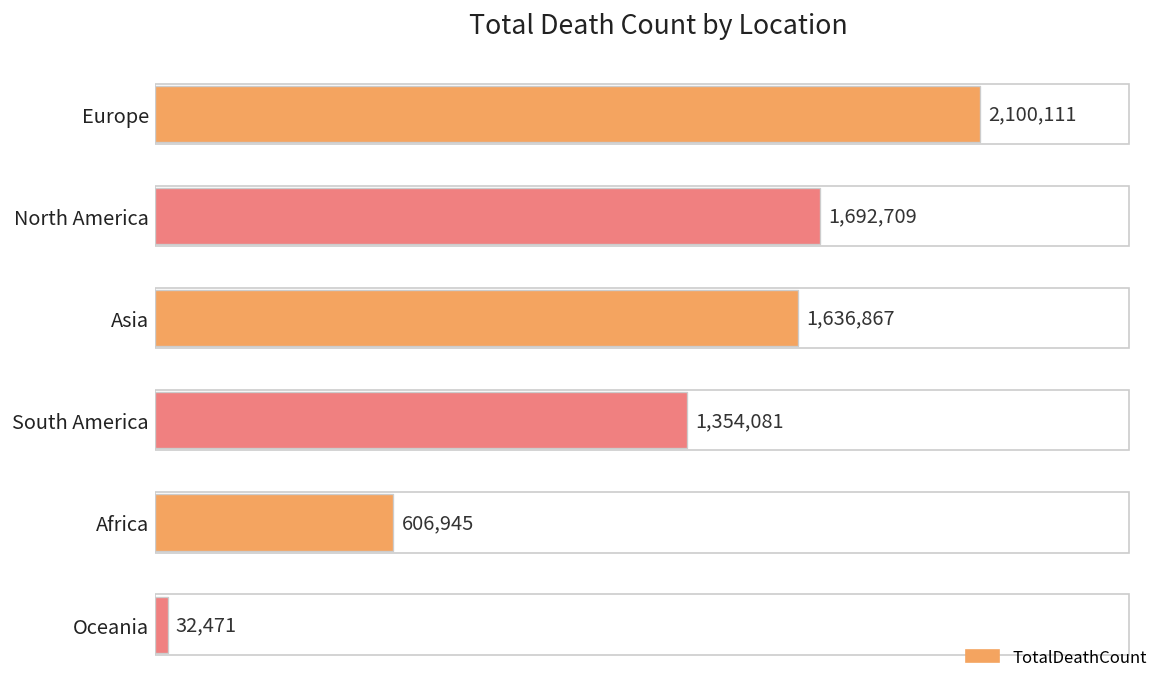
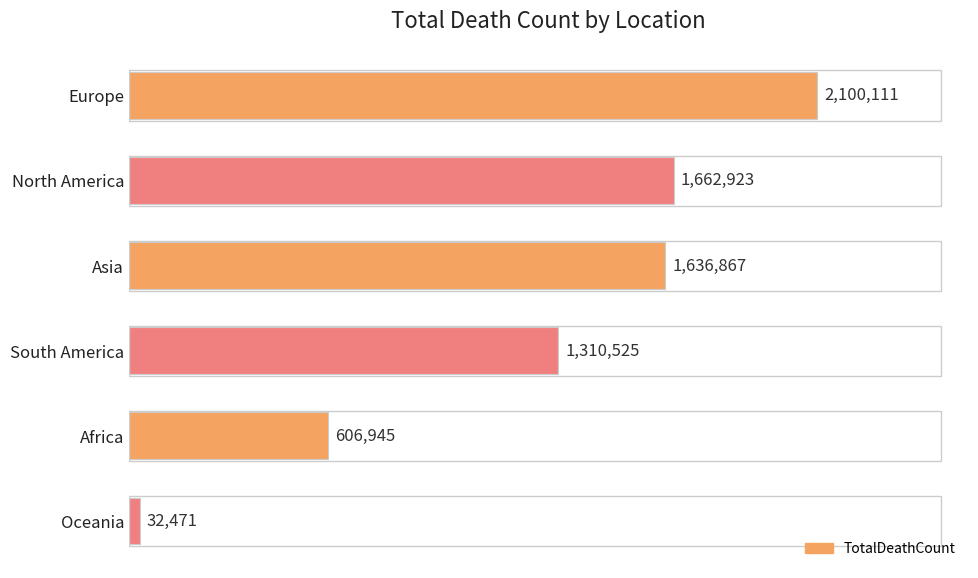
  {
    "Europe": "2,100,111",
-   "North America": "1,692,709",
+   "North America": "1,662,923",
    "Asia": "1,636,867",
-   "South America": "1,354,081",
+   "South America": "1,310,525",
    "Africa": "606,945",
    "Oceania": "32,471"
  }
